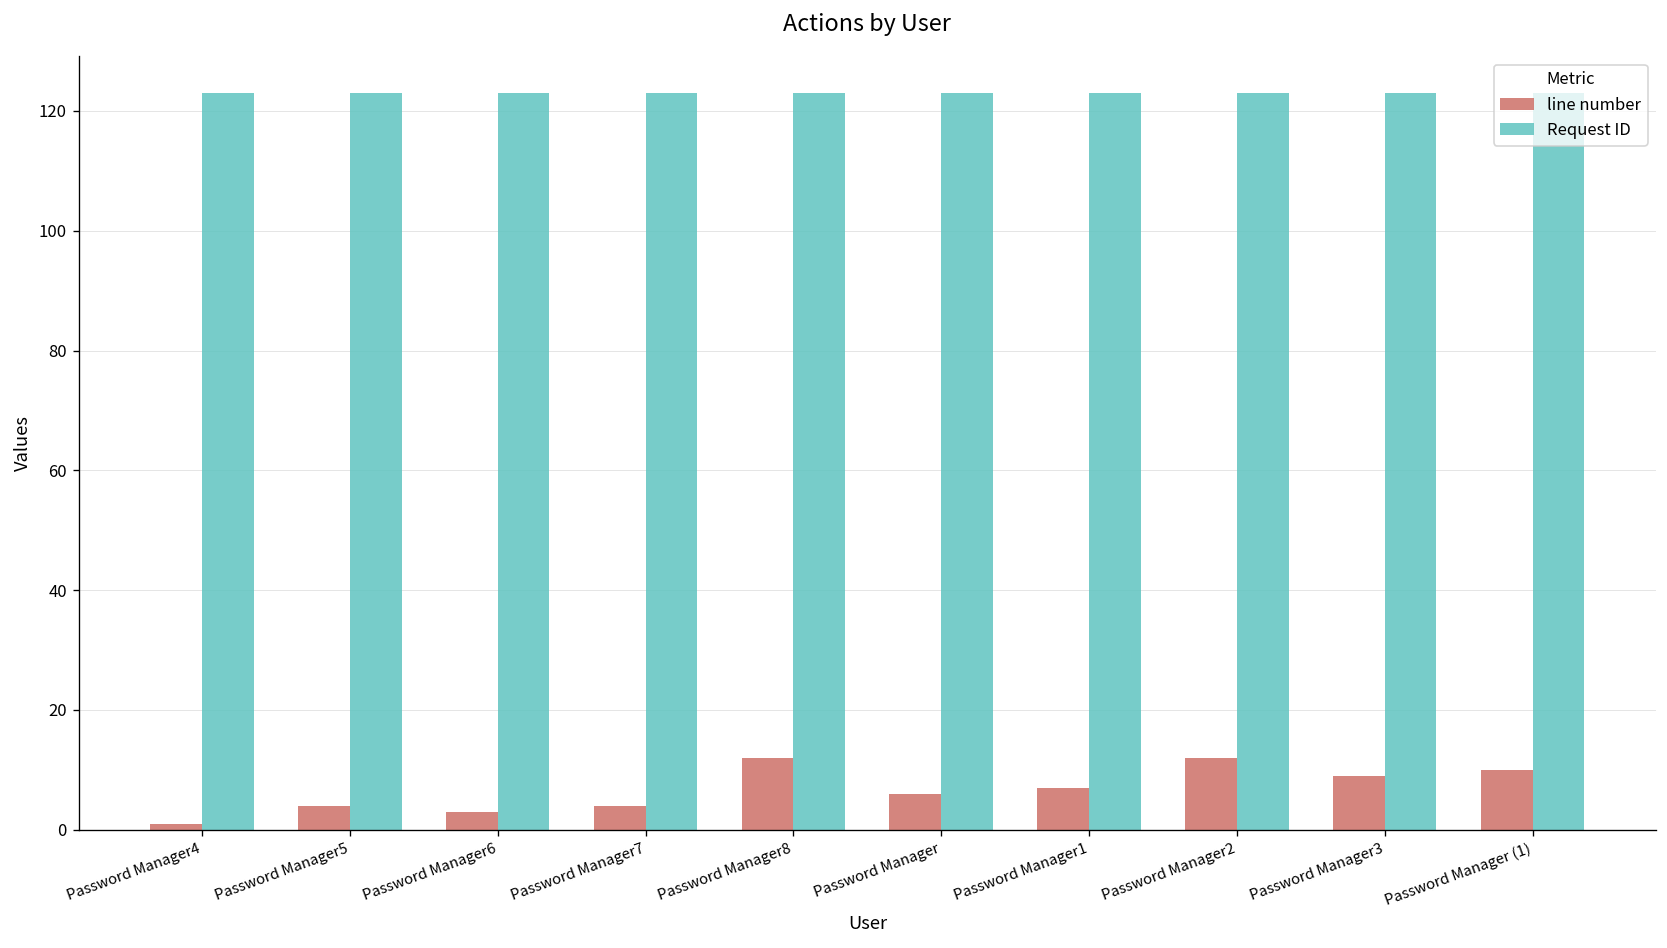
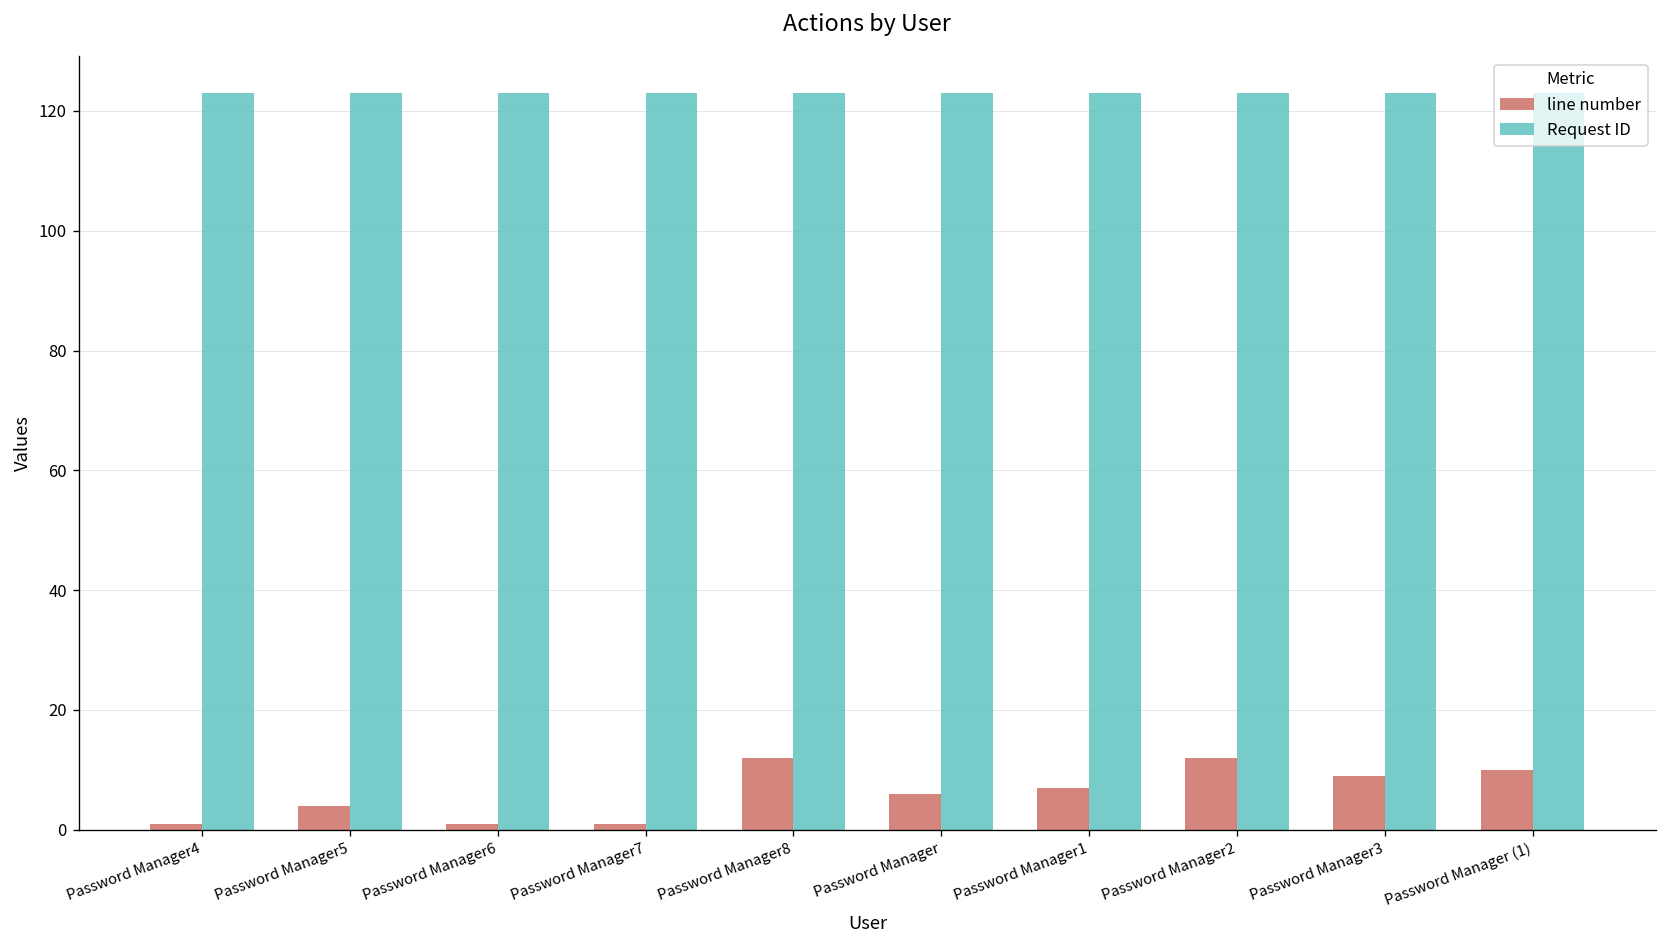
  {
    "line number": {
      "Password Manager4": 1,
      "Password Manager5": 4,
-     "Password Manager6": 3,
-     "Password Manager7": 4,
+     "Password Manager6": 1,
+     "Password Manager7": 1,
      "Password Manager8": 12,
      "Password Manager": 6,
      "Password Manager1": 7,
      "Password Manager2": 12,
      "Password Manager3": 9,
      "Password Manager (1)": 10
    },
    "Request ID": {
      "Password Manager4": 123,
      "Password Manager5": 123,
      "Password Manager6": 123,
      "Password Manager7": 123,
      "Password Manager8": 123,
      "Password Manager": 123,
      "Password Manager1": 123,
      "Password Manager2": 123,
      "Password Manager3": 123
    }
  }
